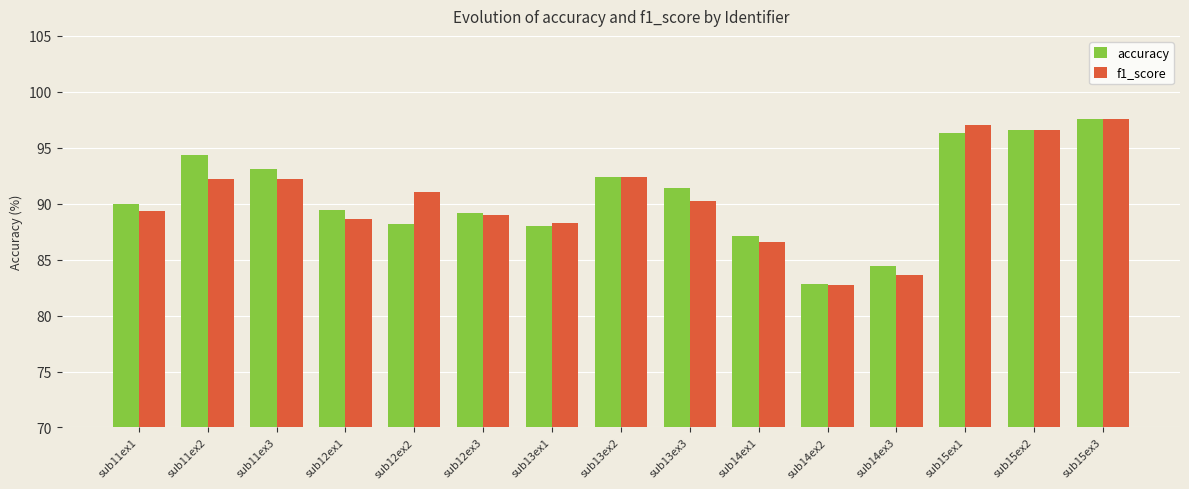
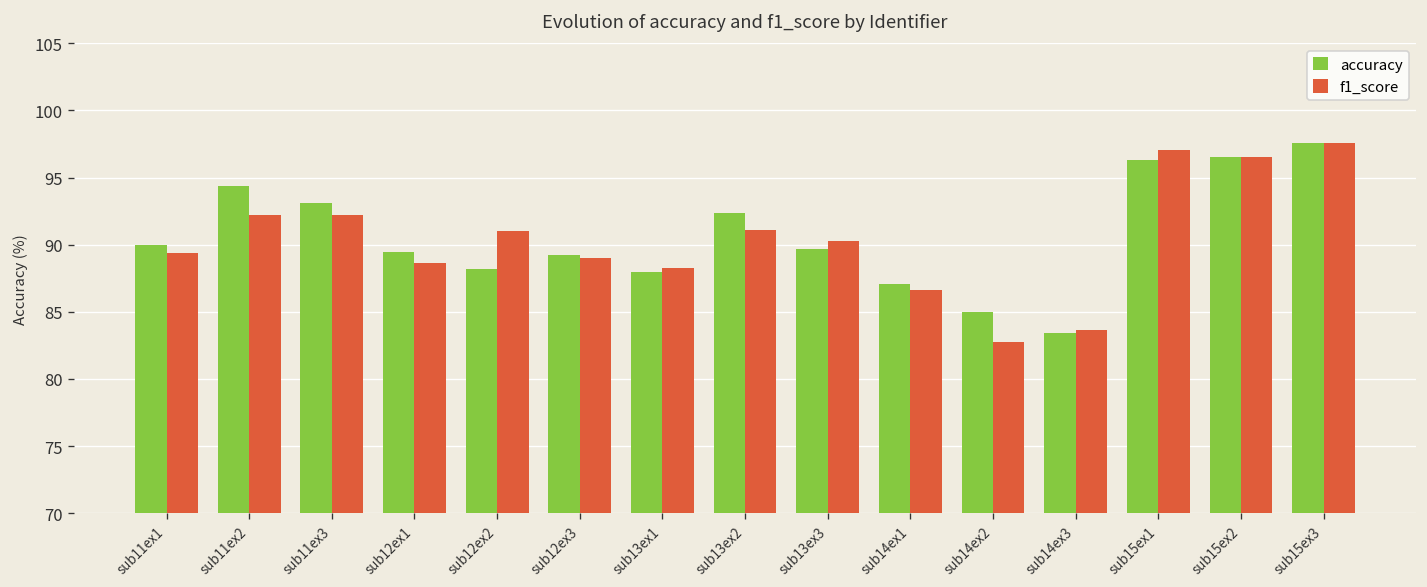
  {
    "accuracy": {
      "sub11ex1": 90.0,
      "sub11ex2": 94.3,
      "sub11ex3": 93.1,
      "sub12ex1": 89.5,
      "sub12ex2": 88.1,
      "sub12ex3": 89.2,
      "sub13ex1": 88.0,
      "sub13ex2": 92.4,
-     "sub13ex3": 91.4,
+     "sub13ex3": 89.7,
      "sub14ex1": 87.1,
-     "sub14ex2": 82.9,
-     "sub14ex3": 84.5,
+     "sub14ex2": 85.0,
+     "sub14ex3": 83.4,
      "sub15ex1": 96.3,
      "sub15ex2": 96.5,
      "sub15ex3": 97.6
    },
    "f1_score": {
      "sub11ex1": 89.4,
      "sub11ex2": 92.2,
      "sub11ex3": 92.2,
      "sub12ex1": 88.7,
      "sub12ex2": 91.0,
      "sub12ex3": 89.0,
      "sub13ex1": 88.2,
-     "sub13ex2": 92.4,
+     "sub13ex2": 91.1,
      "sub13ex3": 90.3,
      "sub14ex1": 86.6,
      "sub14ex2": 82.7,
      "sub14ex3": 83.6,
      "sub15ex1": 97.0,
      "sub15ex2": 96.5,
      "sub15ex3": 97.6
    }
  }
